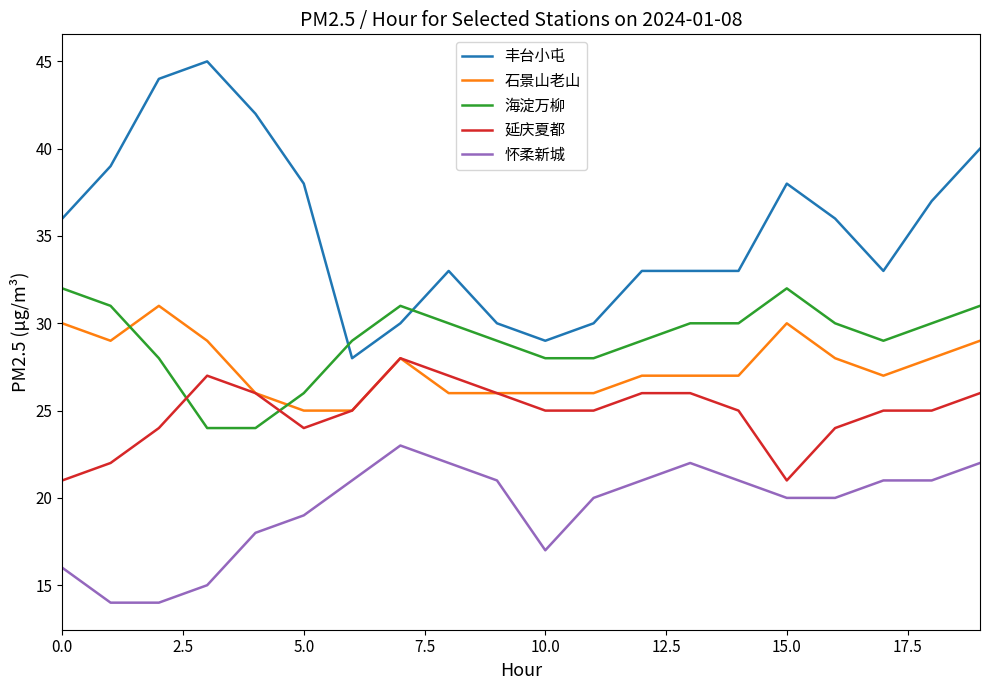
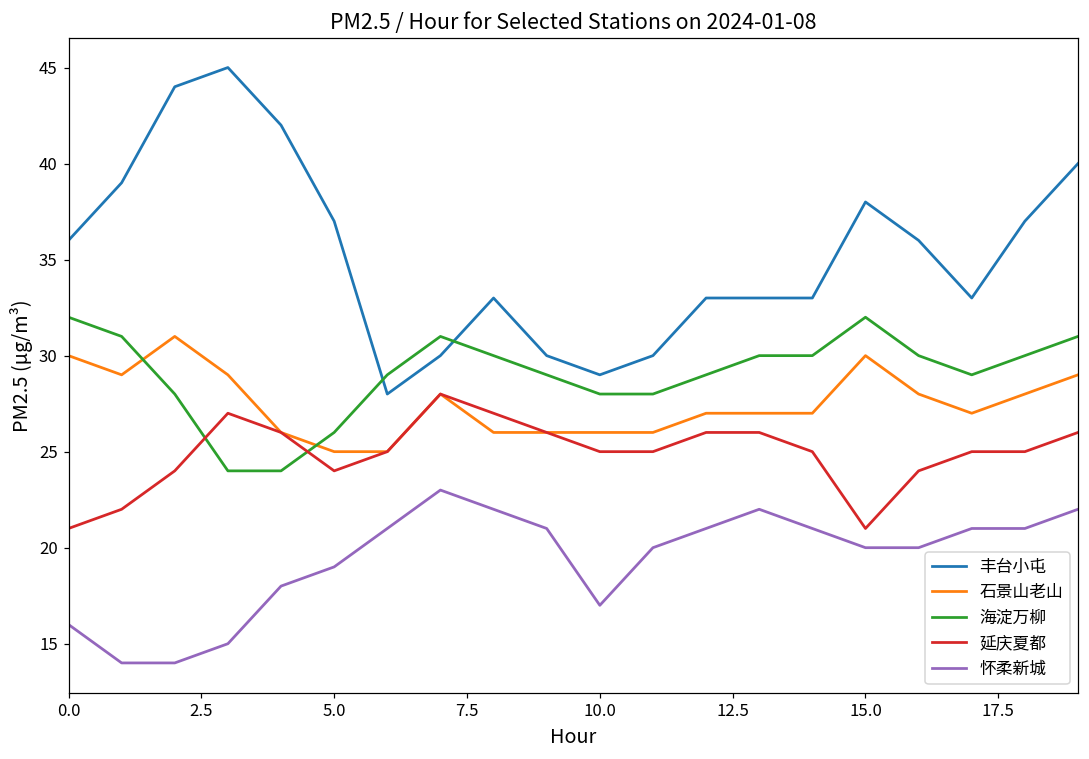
  {
    "丰台小屯": {
      "0.0": 36,
-     "5.0": 38,
+     "5.0": 37,
      "10.0": 29,
      "15.0": 38
    },
    "石景山老山": {
      "0.0": 30,
      "5.0": 25,
      "10.0": 26,
      "15.0": 30
    },
    "海淀万柳": {
      "0.0": 32,
      "5.0": 26,
      "10.0": 28,
      "15.0": 32
    },
    "延庆夏都": {
      "0.0": 21,
      "5.0": 24,
      "10.0": 25,
      "15.0": 21
    },
    "怀柔新城": {
      "0.0": 16,
      "5.0": 19,
      "10.0": 17,
      "15.0": 20
    }
  }
